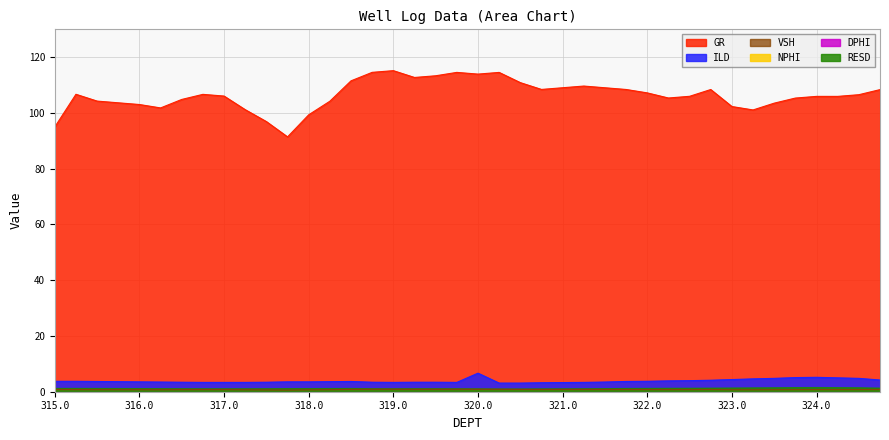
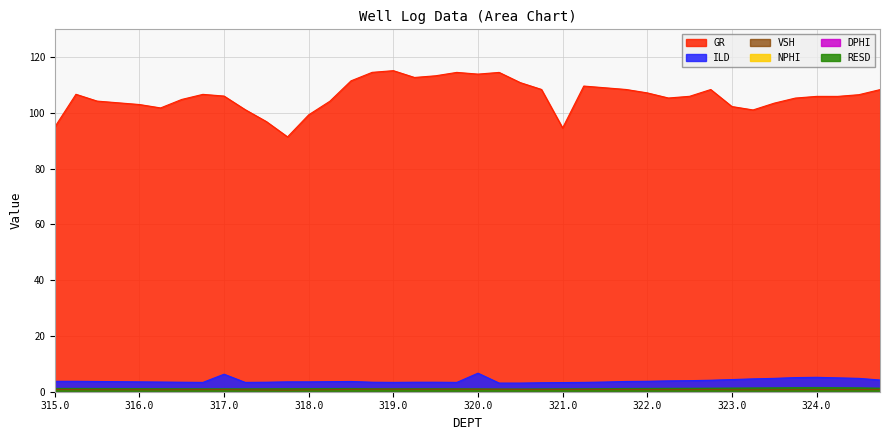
  {
    "GR": {
      "315.0": 95,
      "316.0": 103,
      "317.0": 106,
      "318.0": 99,
      "319.0": 115,
      "320.0": 114,
-     "321.0": 109,
+     "321.0": 95,
      "322.0": 107,
      "323.0": 102,
      "324.0": 106
    },
    "ILD": {
      "315.0": 4,
      "316.0": 4,
-     "317.0": 3,
+     "317.0": 6,
      "318.0": 4,
      "319.0": 3,
      "320.0": 7,
      "321.0": 3,
      "322.0": 4,
      "323.0": 4,
      "324.0": 5
    }
  }
